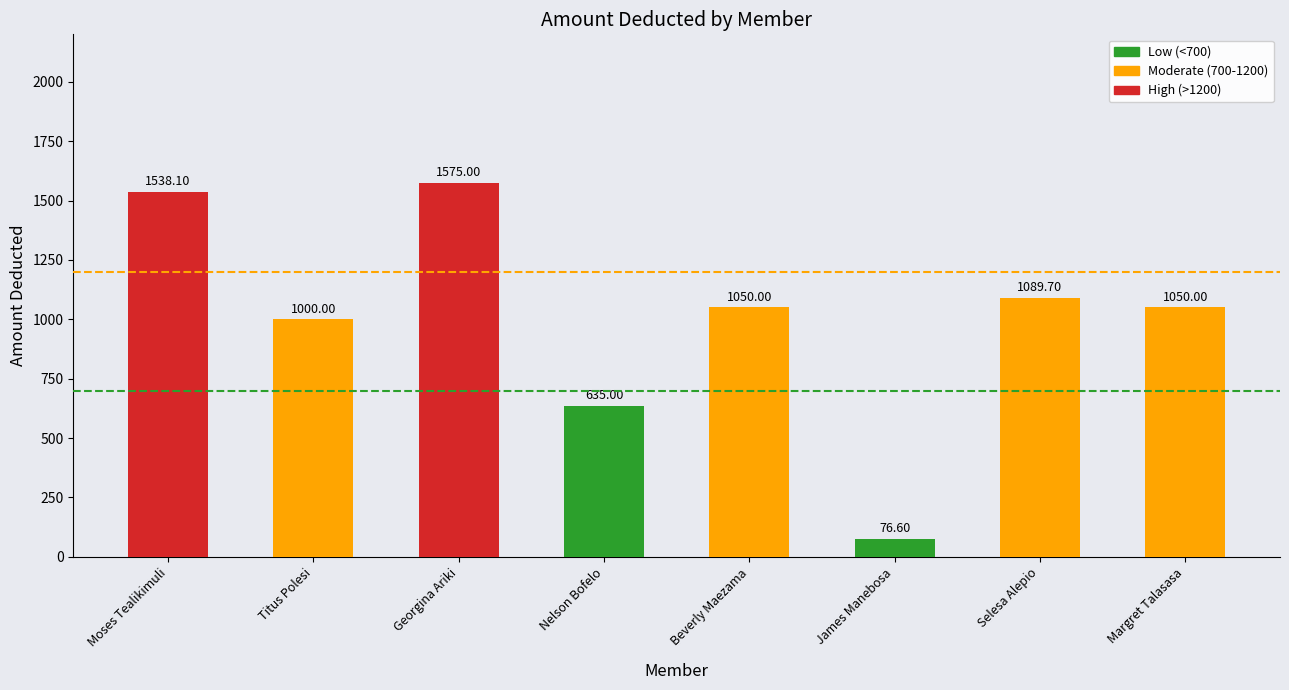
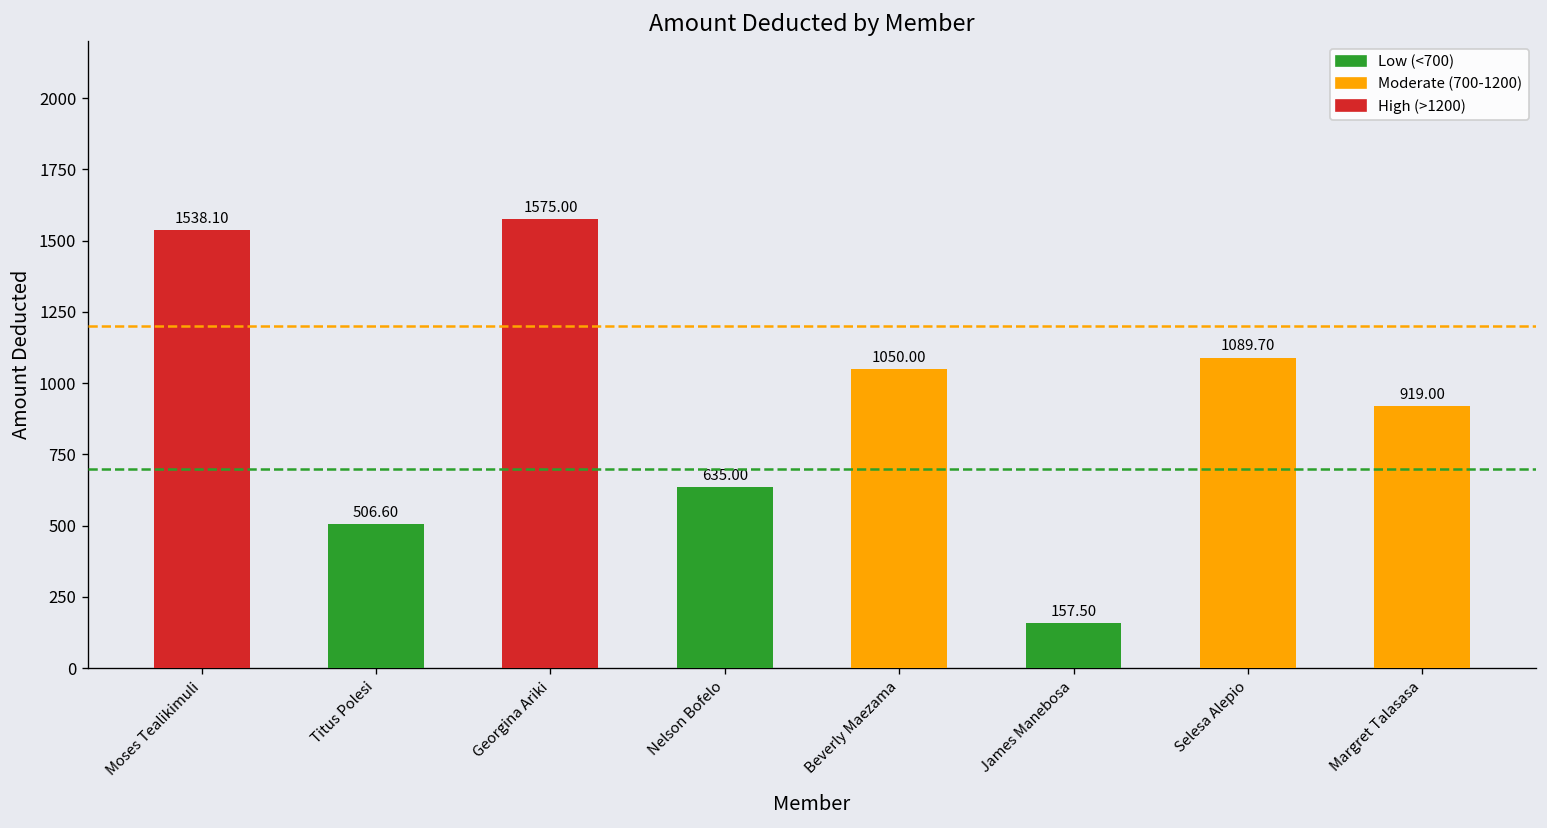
  {
    "Moses Tealikimuli": 1538.10,
-   "Titus Polesi": 1000.00,
+   "Titus Polesi": 506.60,
    "Georgina Ariki": 1575.00,
    "Nelson Bofelo": 635.00,
    "Beverly Maezama": 1050.00,
-   "James Manebosa": 76.60,
+   "James Manebosa": 157.50,
    "Selesa Alepio": 1089.70,
-   "Margret Talasasa": 1050.00
+   "Margret Talasasa": 919.00
  }
